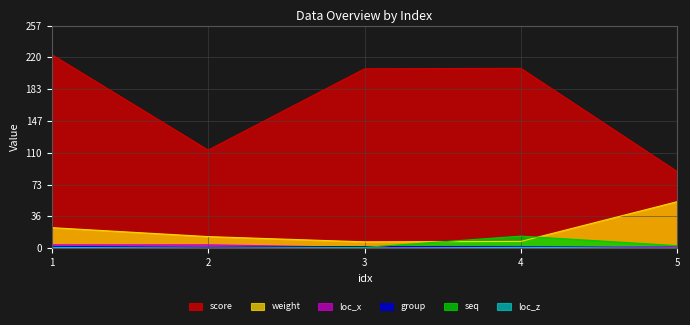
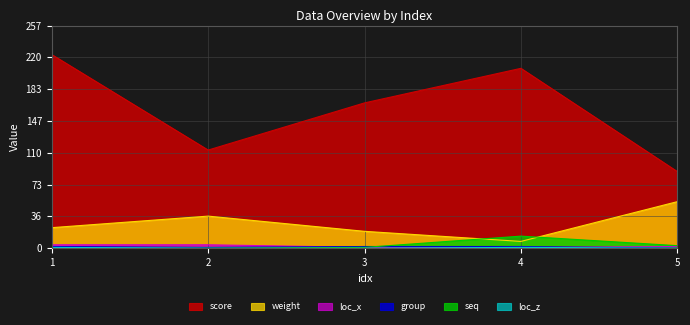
  {
    "score": {
      "1": 220,
      "2": 110,
-     "3": 210,
+     "3": 170,
      "4": 210,
      "5": 90
    },
    "weight": {
      "1": 20,
-     "2": 10,
-     "3": 10,
+     "2": 40,
+     "3": 20,
      "4": 10,
      "5": 50
    },
    "loc_x": {
      "2": 0
    },
    "seq": {
      "4": 10
    }
  }
